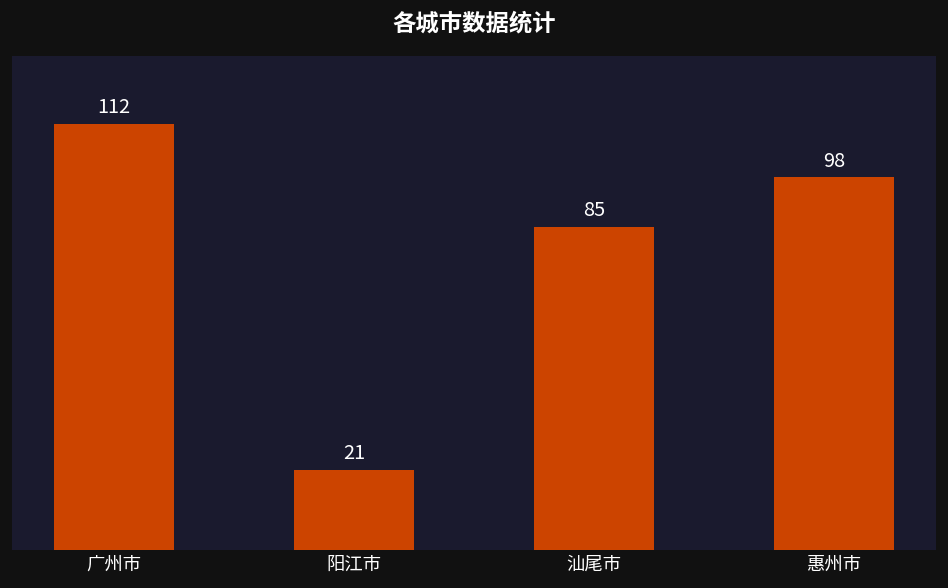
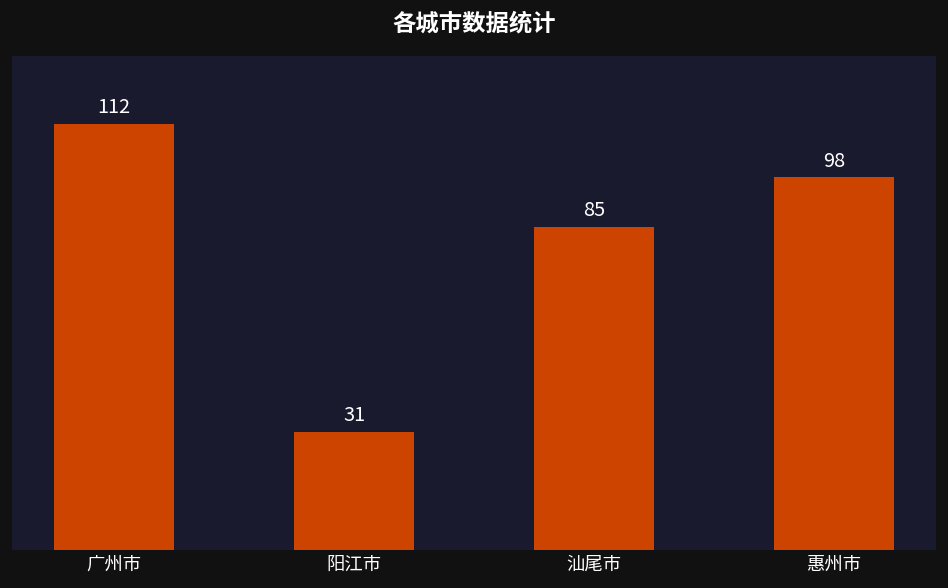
  {
    "广州市": 112,
-   "阳江市": 21,
+   "阳江市": 31,
    "汕尾市": 85,
    "惠州市": 98
  }
